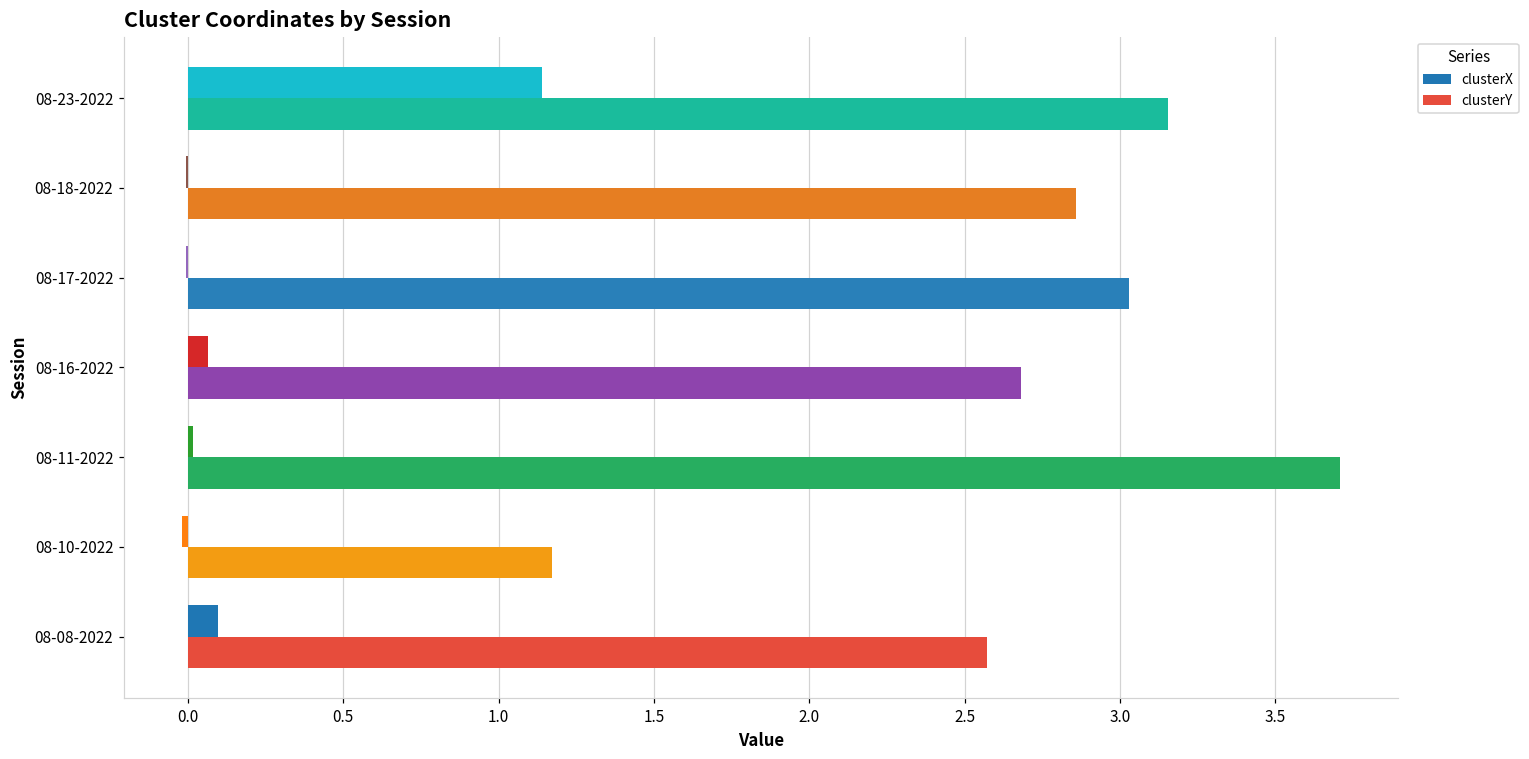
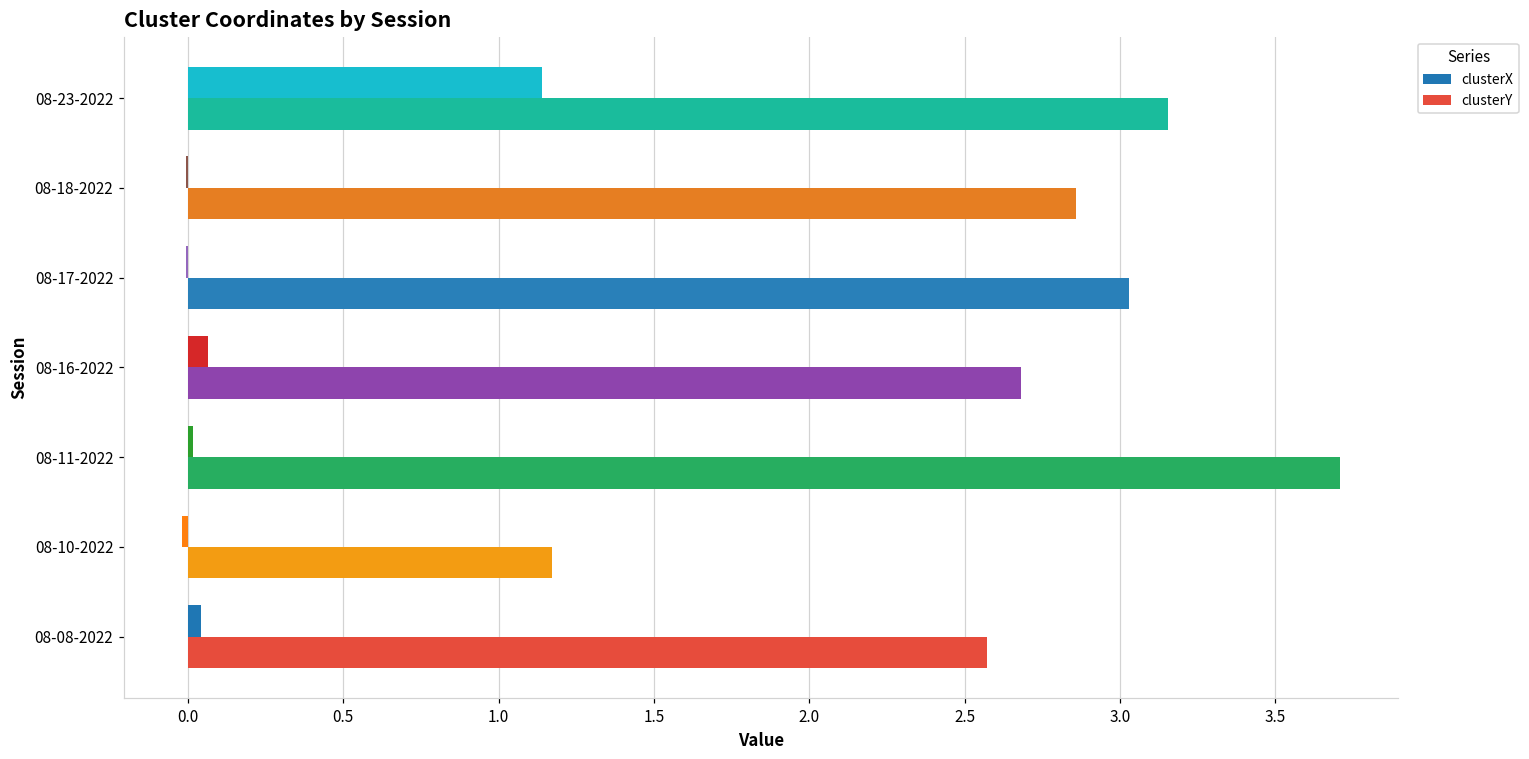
  {
    "clusterX": {
      "08-23-2022": 1.14,
      "08-16-2022": 0.06,
      "08-11-2022": 0.01,
      "08-10-2022": -0.02,
-     "08-08-2022": 0.10
+     "08-08-2022": 0.04
    },
    "clusterY": {
      "08-23-2022": 3.15,
      "08-18-2022": 2.86,
      "08-17-2022": 3.03,
      "08-16-2022": 2.68,
      "08-11-2022": 3.71,
      "08-10-2022": 1.17,
      "08-08-2022": 2.57
    }
  }
